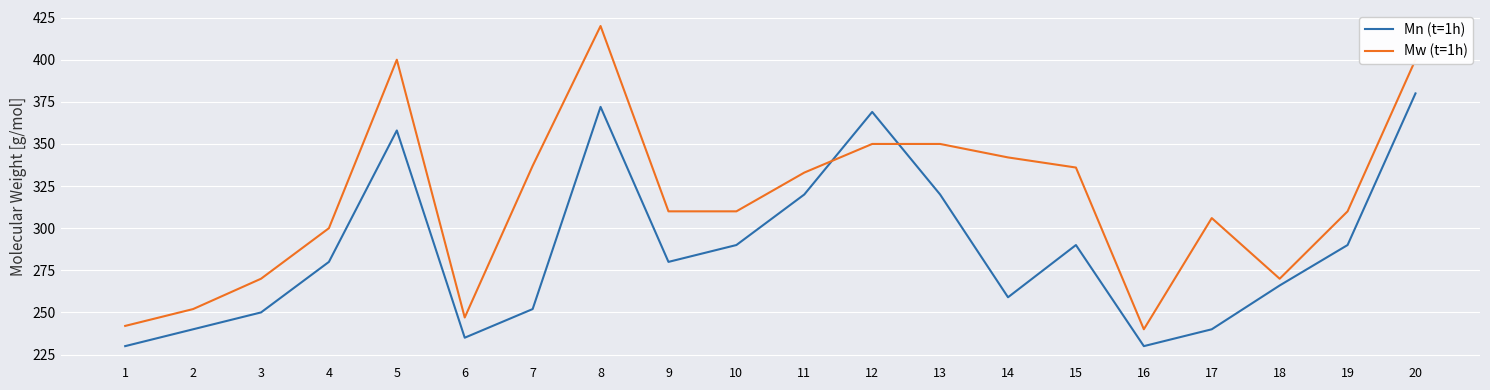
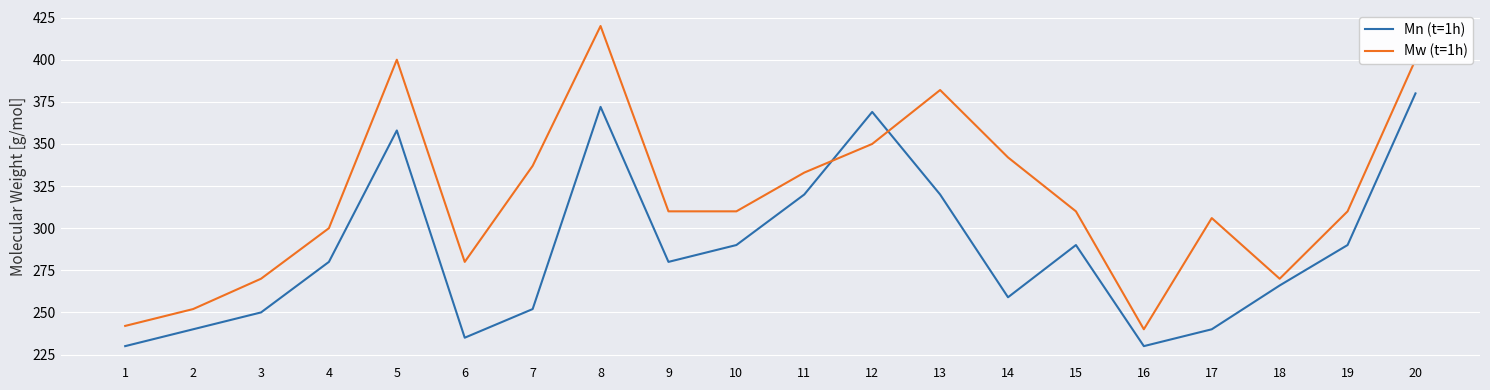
  {
    "Mn (t=1h)": {
      "1": 230,
      "2": 240,
      "3": 250,
      "4": 280,
      "5": 358,
      "6": 235,
      "7": 252,
      "8": 372,
      "9": 280,
      "10": 290,
      "11": 320,
      "12": 369,
      "13": 320,
      "14": 259,
      "15": 290,
      "16": 230,
      "17": 240,
      "18": 266,
      "19": 290,
      "20": 380
    },
    "Mw (t=1h)": {
      "1": 242,
      "2": 252,
      "3": 270,
      "4": 300,
      "5": 400,
-     "6": 247,
+     "6": 280,
      "7": 337,
      "8": 420,
      "9": 310,
      "10": 310,
      "11": 333,
      "12": 350,
-     "13": 350,
+     "13": 382,
      "14": 342,
-     "15": 336,
+     "15": 310,
      "16": 240,
      "17": 306,
      "18": 270,
      "19": 310
    }
  }
